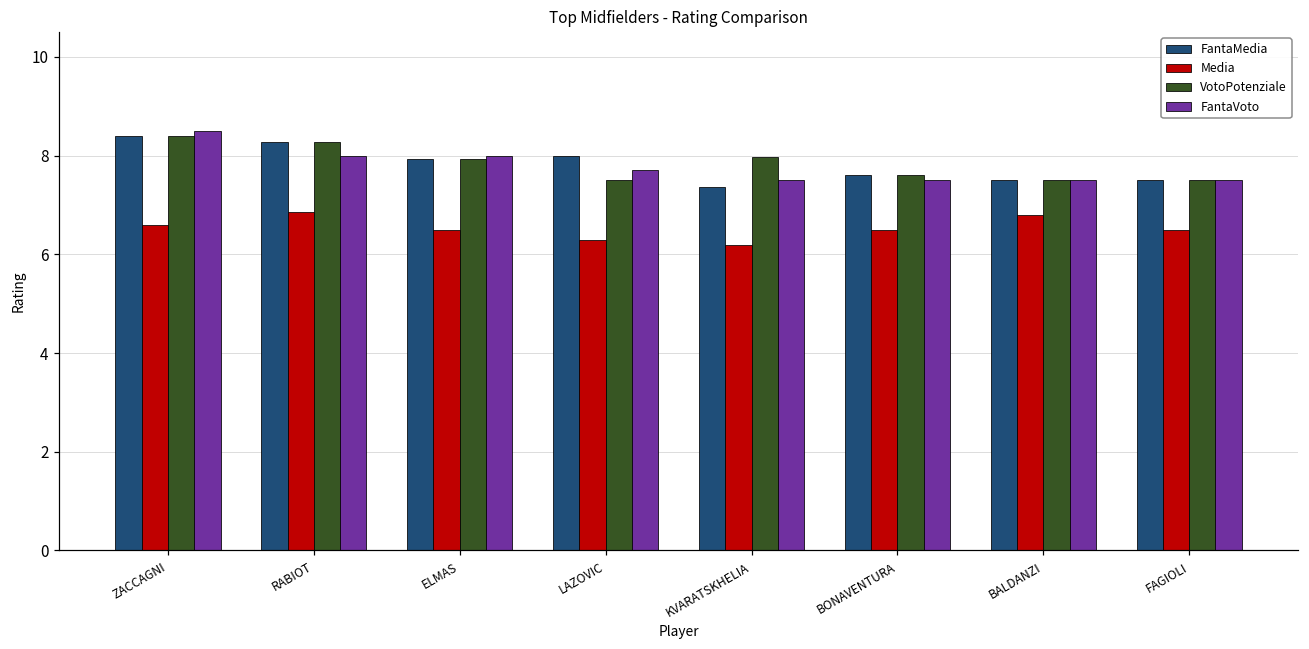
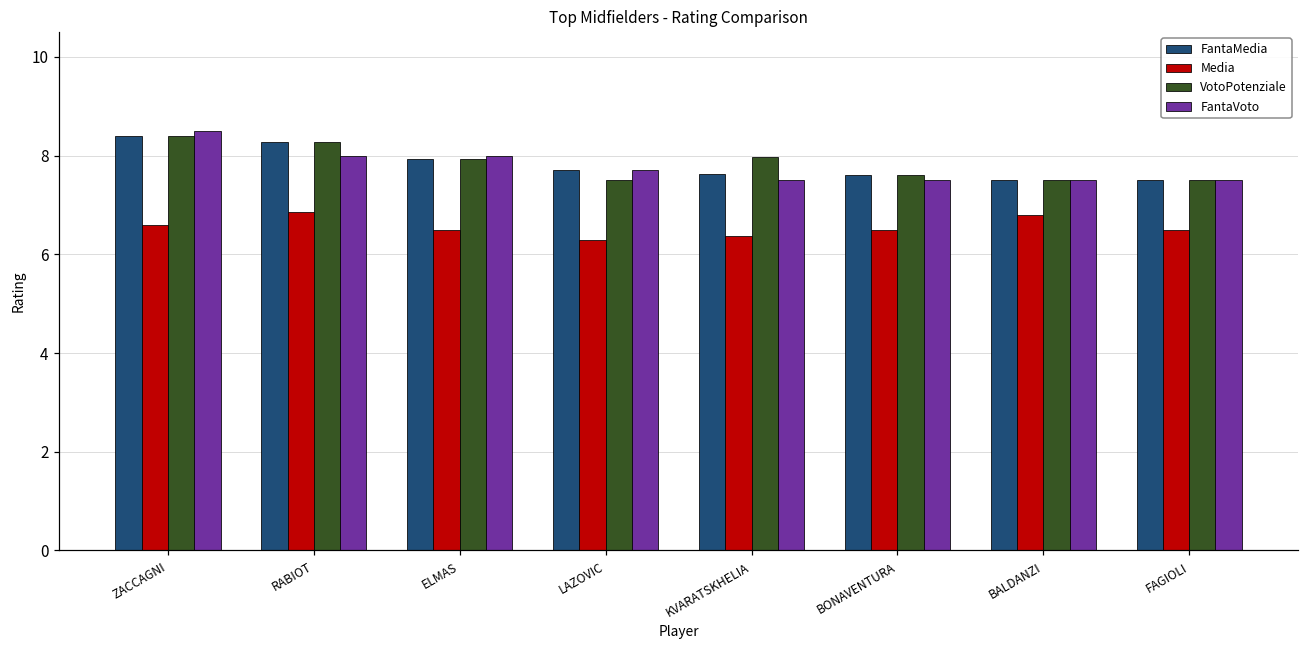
  {
    "FantaMedia": {
      "ZACCAGNI": 8.4,
      "RABIOT": 8.3,
      "ELMAS": 7.9,
-     "LAZOVIC": 8.0,
-     "KVARATSKHELIA": 7.4,
+     "LAZOVIC": 7.7,
+     "KVARATSKHELIA": 7.6,
      "BONAVENTURA": 7.6,
      "BALDANZI": 7.5,
      "FAGIOLI": 7.5
    },
    "Media": {
      "ZACCAGNI": 6.6,
      "RABIOT": 6.9,
      "ELMAS": 6.5,
      "LAZOVIC": 6.3,
-     "KVARATSKHELIA": 6.2,
+     "KVARATSKHELIA": 6.4,
      "BONAVENTURA": 6.5,
      "BALDANZI": 6.8,
      "FAGIOLI": 6.5
    },
    "VotoPotenziale": {
      "ZACCAGNI": 8.4,
      "RABIOT": 8.3,
      "ELMAS": 7.9,
      "LAZOVIC": 7.5,
      "KVARATSKHELIA": 8.0,
      "BONAVENTURA": 7.6,
      "BALDANZI": 7.5,
      "FAGIOLI": 7.5
    },
    "FantaVoto": {
      "ZACCAGNI": 8.5,
      "RABIOT": 8.0,
      "ELMAS": 8.0,
      "LAZOVIC": 7.7,
      "KVARATSKHELIA": 7.5,
      "BONAVENTURA": 7.5,
      "BALDANZI": 7.5,
      "FAGIOLI": 7.5
    }
  }
